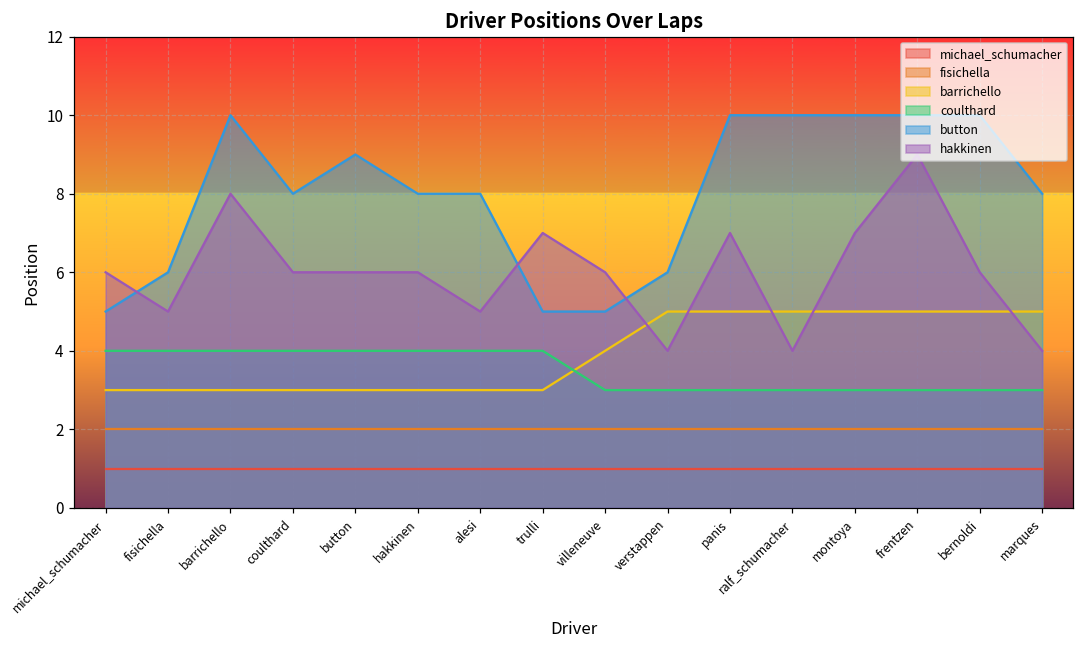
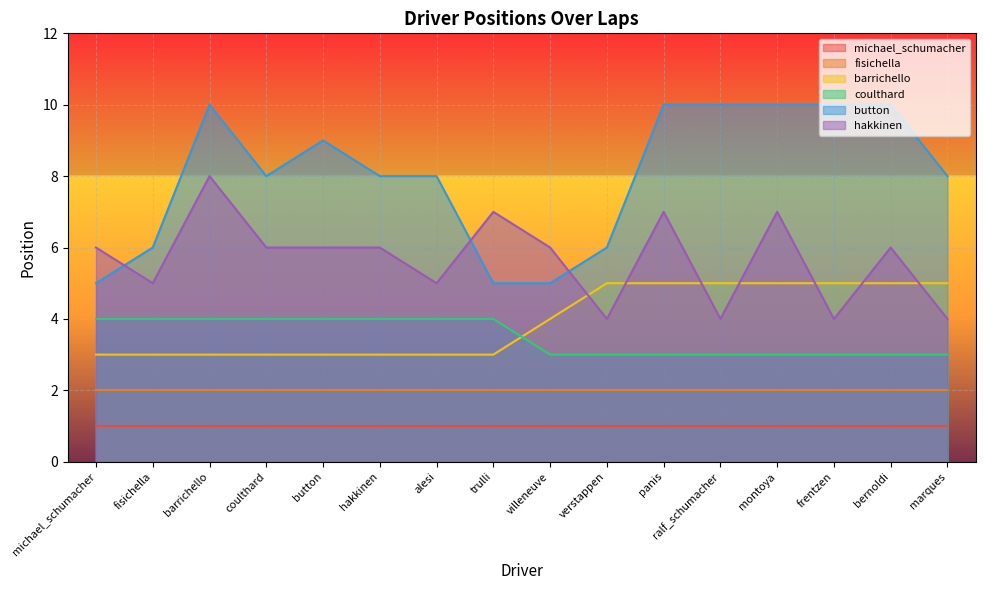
  {
    "coulthard": {
      "michael_schumacher": 4,
      "fisichella": 4,
      "barrichello": 4,
      "coulthard": 4,
      "button": 4,
      "hakkinen": 4,
      "alesi": 4,
      "trulli": 4,
      "villeneuve": 3,
      "verstappen": 3,
      "panis": 3,
      "ralf_schumacher": 3,
      "montoya": 3,
      "frentzen": 3,
      "bernoldi": 3,
      "marques": 3
    },
    "button": {
      "michael_schumacher": 5,
      "fisichella": 6,
      "barrichello": 10,
      "coulthard": 8,
      "button": 9,
      "hakkinen": 8,
      "alesi": 8,
      "trulli": 5,
      "villeneuve": 5,
      "verstappen": 6,
      "panis": 10,
      "ralf_schumacher": 10,
      "montoya": 10,
      "marques": 8
    },
    "hakkinen": {
      "michael_schumacher": 6,
      "fisichella": 5,
      "barrichello": 8,
      "coulthard": 6,
      "button": 6,
      "hakkinen": 6,
      "alesi": 5,
      "trulli": 7,
      "villeneuve": 6,
      "verstappen": 4,
      "panis": 7,
      "ralf_schumacher": 4,
      "montoya": 7,
-     "frentzen": 9,
+     "frentzen": 4,
      "bernoldi": 6,
      "marques": 4
    }
  }
